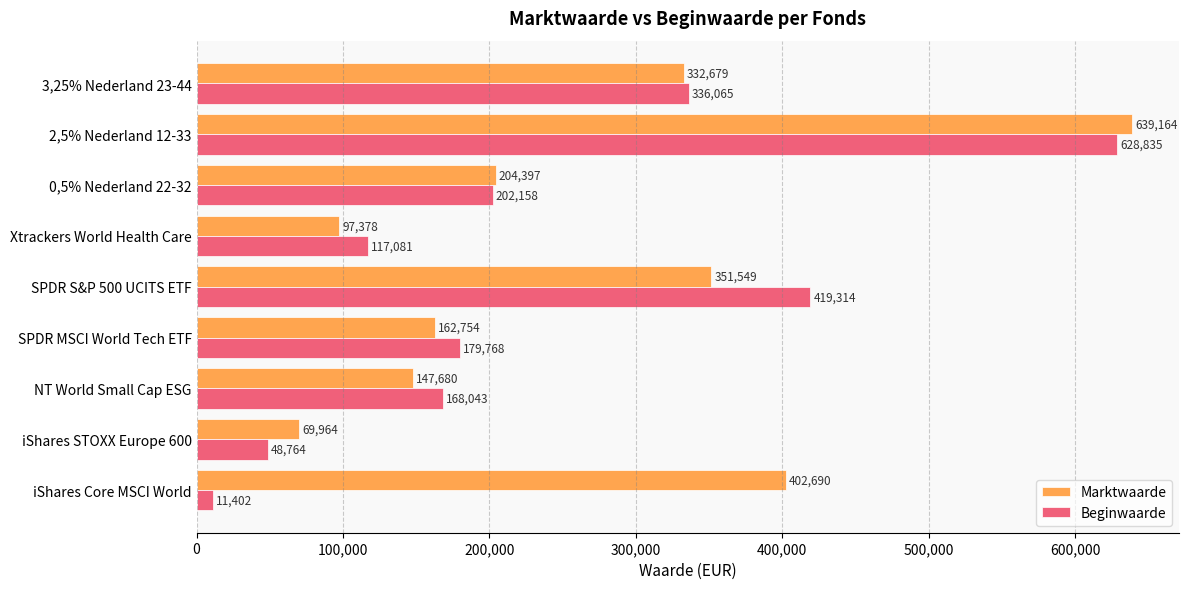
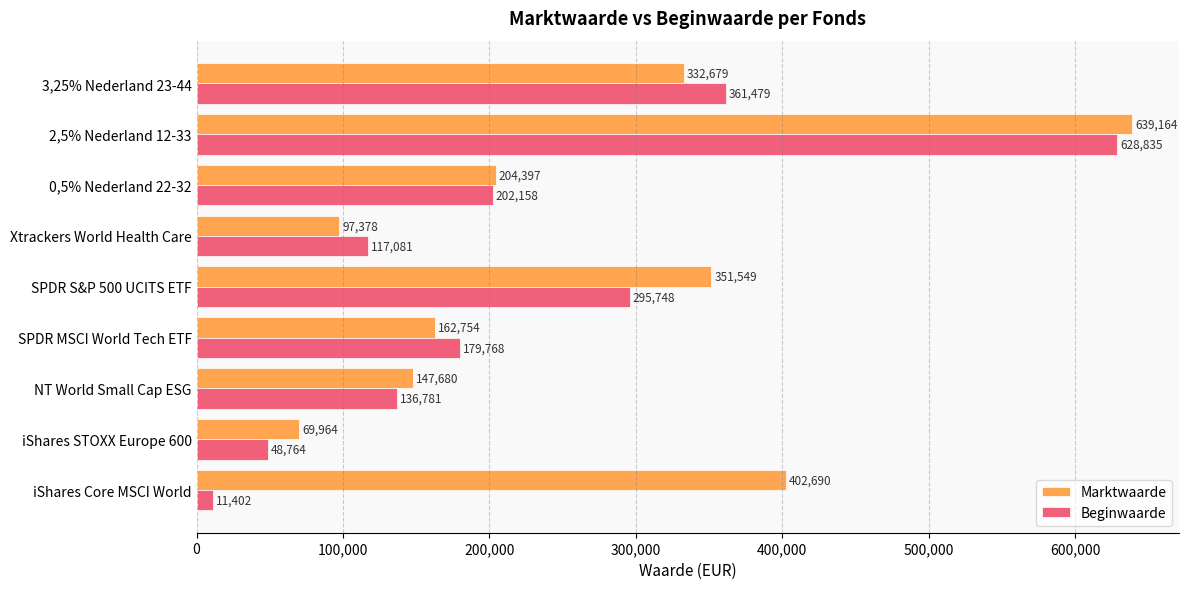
  {
    "Marktwaarde": {
      "3,25% Nederland 23-44": "332,679",
      "2,5% Nederland 12-33": "639,164",
      "0,5% Nederland 22-32": "204,397",
      "Xtrackers World Health Care": "97,378",
      "SPDR S&P 500 UCITS ETF": "351,549",
      "SPDR MSCI World Tech ETF": "162,754",
      "NT World Small Cap ESG": "147,680",
      "iShares STOXX Europe 600": "69,964",
      "iShares Core MSCI World": "402,690"
    },
    "Beginwaarde": {
-     "3,25% Nederland 23-44": "336,065",
+     "3,25% Nederland 23-44": "361,479",
      "2,5% Nederland 12-33": "628,835",
      "0,5% Nederland 22-32": "202,158",
      "Xtrackers World Health Care": "117,081",
-     "SPDR S&P 500 UCITS ETF": "419,314",
+     "SPDR S&P 500 UCITS ETF": "295,748",
      "SPDR MSCI World Tech ETF": "179,768",
-     "NT World Small Cap ESG": "168,043",
+     "NT World Small Cap ESG": "136,781",
      "iShares STOXX Europe 600": "48,764",
      "iShares Core MSCI World": "11,402"
    }
  }
